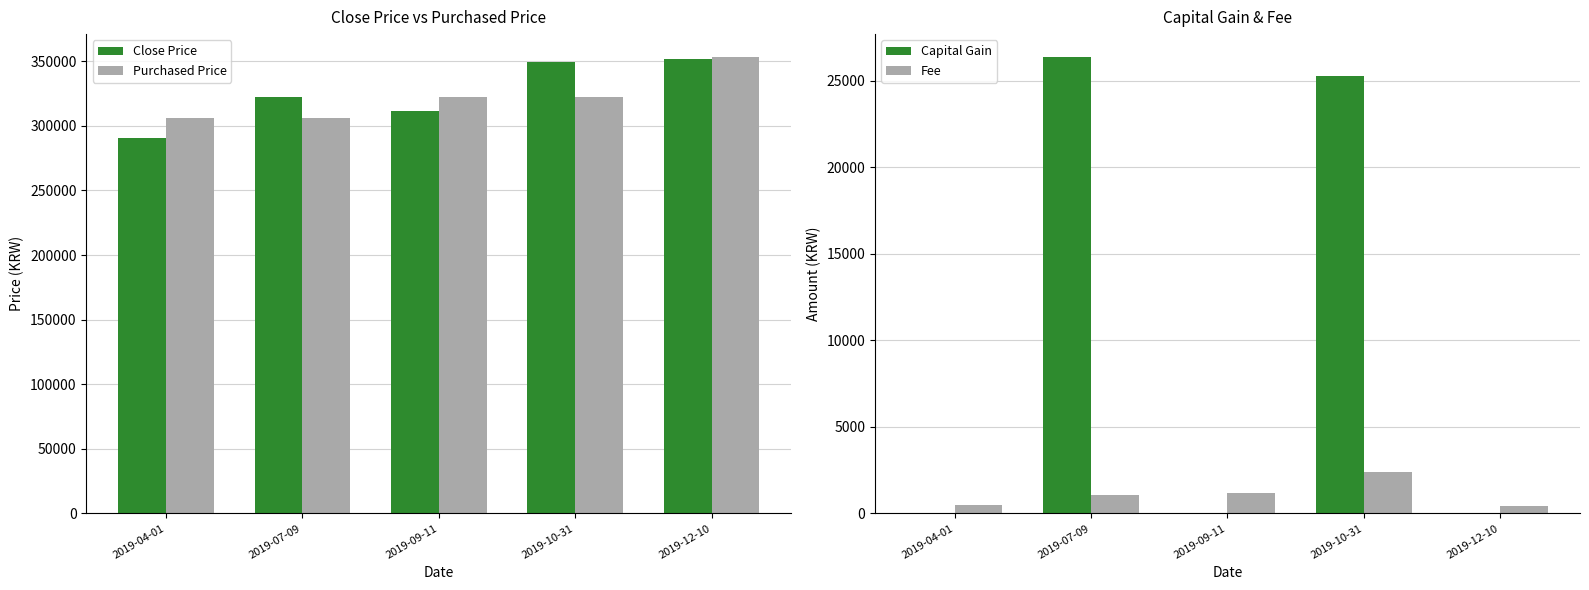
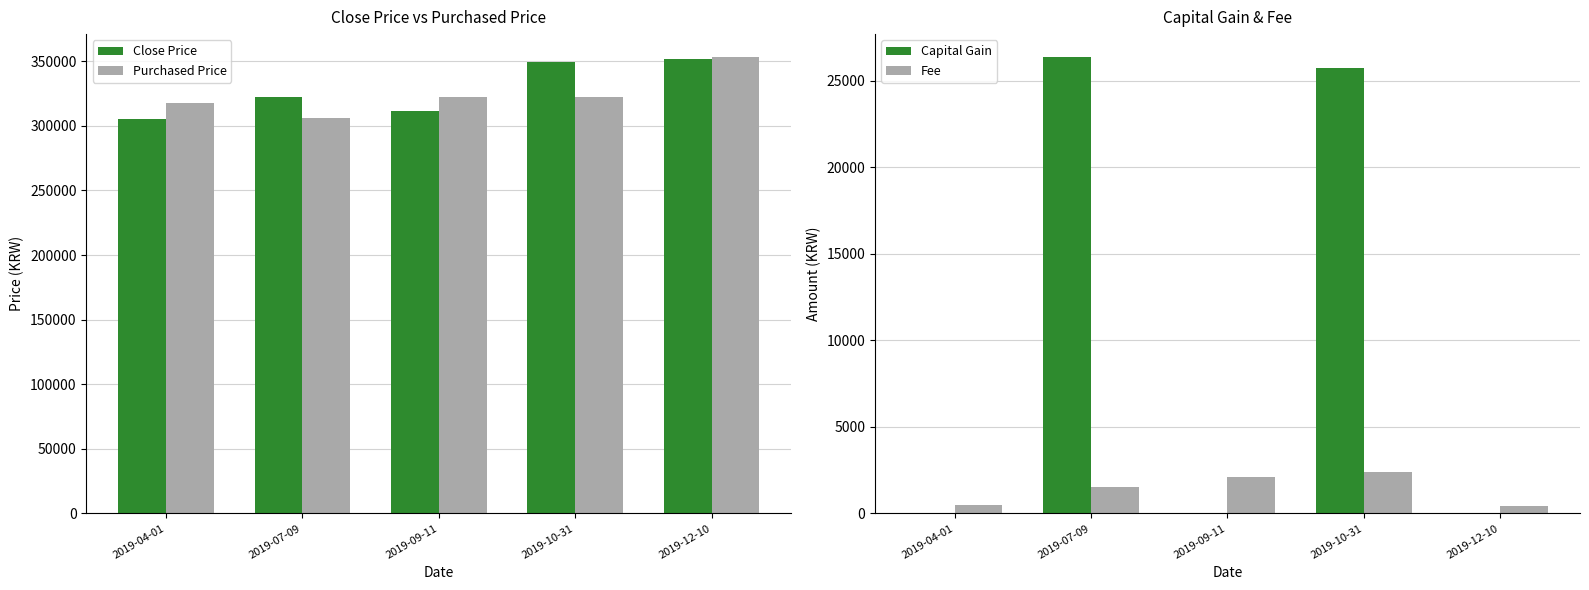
  {
    "Close Price vs Purchased Price": {
      "Close Price": {
-       "2019-04-01": 291000,
+       "2019-04-01": 305000,
        "2019-07-09": 322000,
        "2019-09-11": 312000,
        "2019-10-31": 349000,
        "2019-12-10": 352000
      },
      "Purchased Price": {
-       "2019-04-01": 306000,
+       "2019-04-01": 318000,
        "2019-07-09": 306000,
        "2019-09-11": 322000,
        "2019-10-31": 322000,
        "2019-12-10": 353000
      }
    },
    "Capital Gain & Fee": {
      "Capital Gain": {
        "2019-04-01": 0,
        "2019-07-09": 26400,
        "2019-09-11": 0,
-       "2019-10-31": 25200,
+       "2019-10-31": 25700,
        "2019-12-10": 0
      },
      "Fee": {
        "2019-04-01": 500,
-       "2019-07-09": 1100,
-       "2019-09-11": 1200,
+       "2019-07-09": 1500,
+       "2019-09-11": 2100,
        "2019-10-31": 2400,
        "2019-12-10": 400
      }
    }
  }
